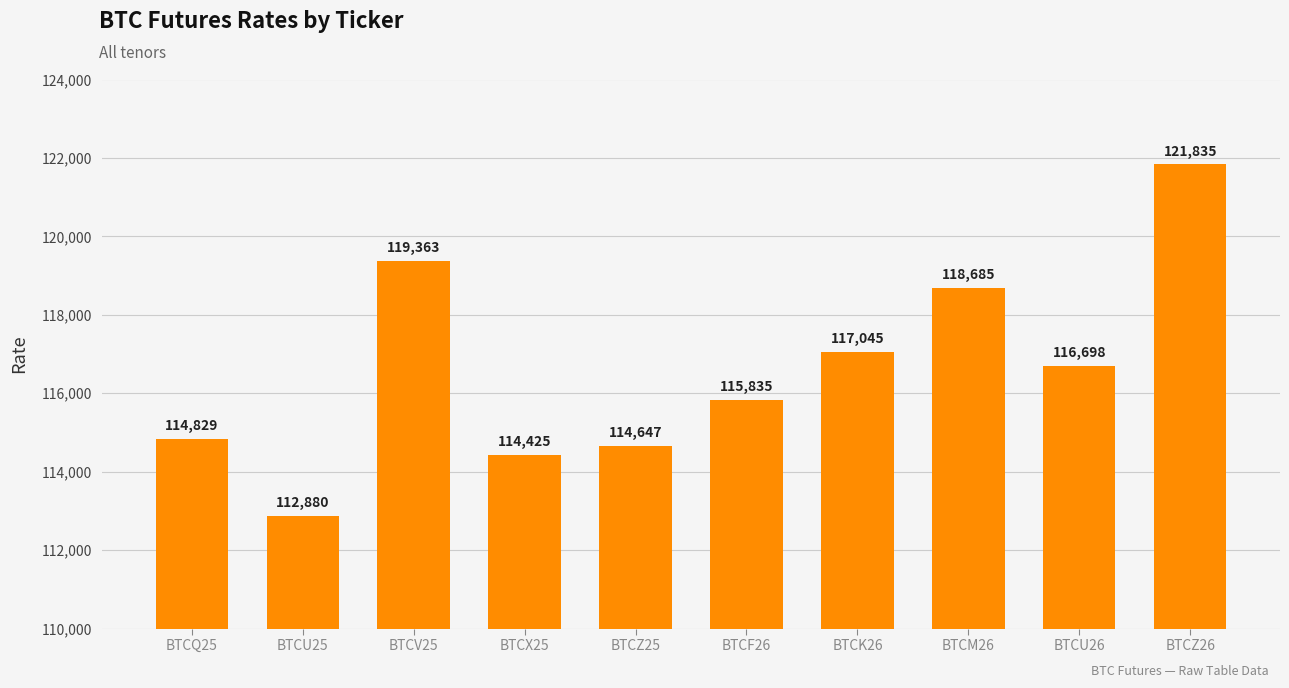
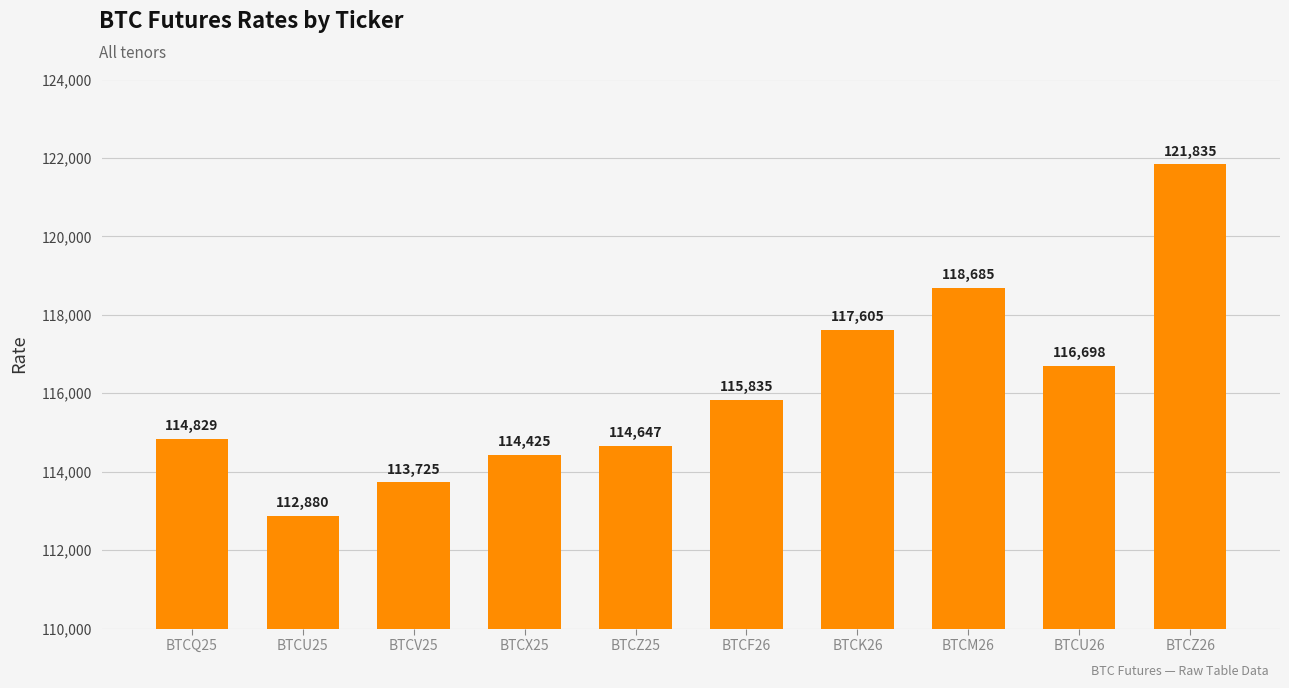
  {
    "BTCQ25": "114,829",
    "BTCU25": "112,880",
-   "BTCV25": "119,363",
+   "BTCV25": "113,725",
    "BTCX25": "114,425",
    "BTCZ25": "114,647",
    "BTCF26": "115,835",
-   "BTCK26": "117,045",
+   "BTCK26": "117,605",
    "BTCM26": "118,685",
    "BTCU26": "116,698",
    "BTCZ26": "121,835"
  }
